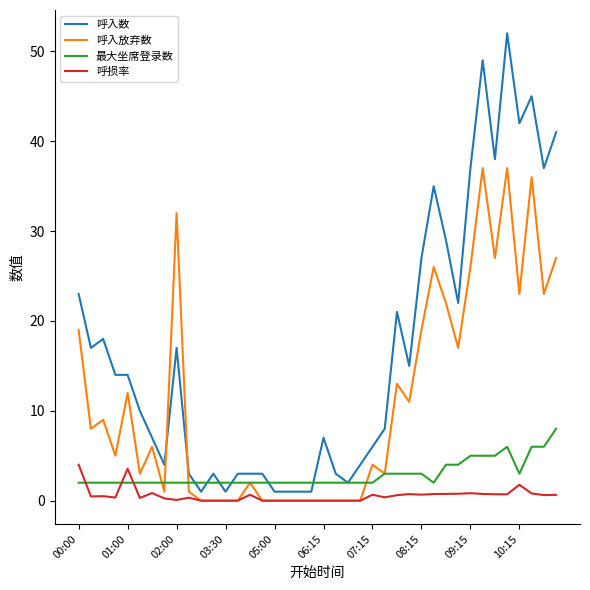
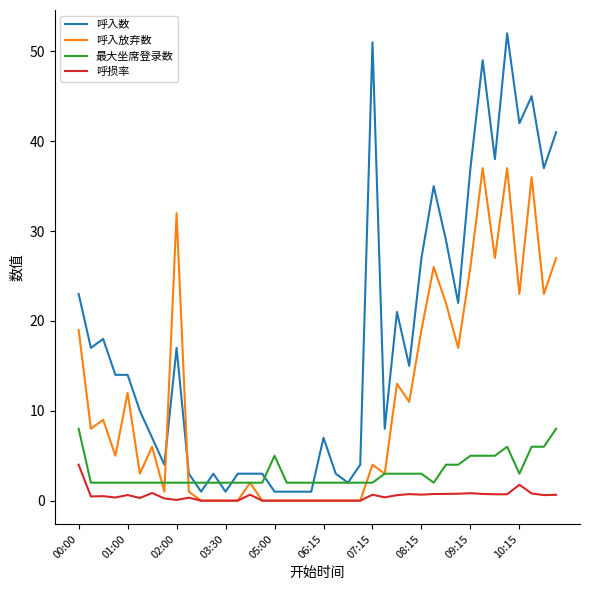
  {
    "呼入数": {
      "00:00": 23,
      "01:00": 14,
      "02:00": 17,
      "03:30": 1,
      "05:00": 1,
      "06:15": 7,
-     "07:15": 6,
+     "07:15": 51,
      "08:15": 27,
      "09:15": 37,
      "10:15": 42
    },
    "呼入放弃数": {
      "00:00": 19,
      "01:00": 12,
      "02:00": 32,
      "07:15": 4,
      "08:15": 19,
      "09:15": 26,
      "10:15": 23
    },
    "最大坐席登录数": {
-     "00:00": 2,
+     "00:00": 8,
      "01:00": 2,
      "02:00": 2,
      "03:30": 2,
-     "05:00": 2,
+     "05:00": 5,
      "06:15": 2,
      "07:15": 2,
      "08:15": 3,
      "09:15": 5,
      "10:15": 3
    },
    "呼损率": {
      "00:00": 4,
-     "01:00": 4,
+     "01:00": 1,
      "02:00": 0,
      "07:15": 1,
      "08:15": 1,
      "09:15": 1,
      "10:15": 2
    }
  }
